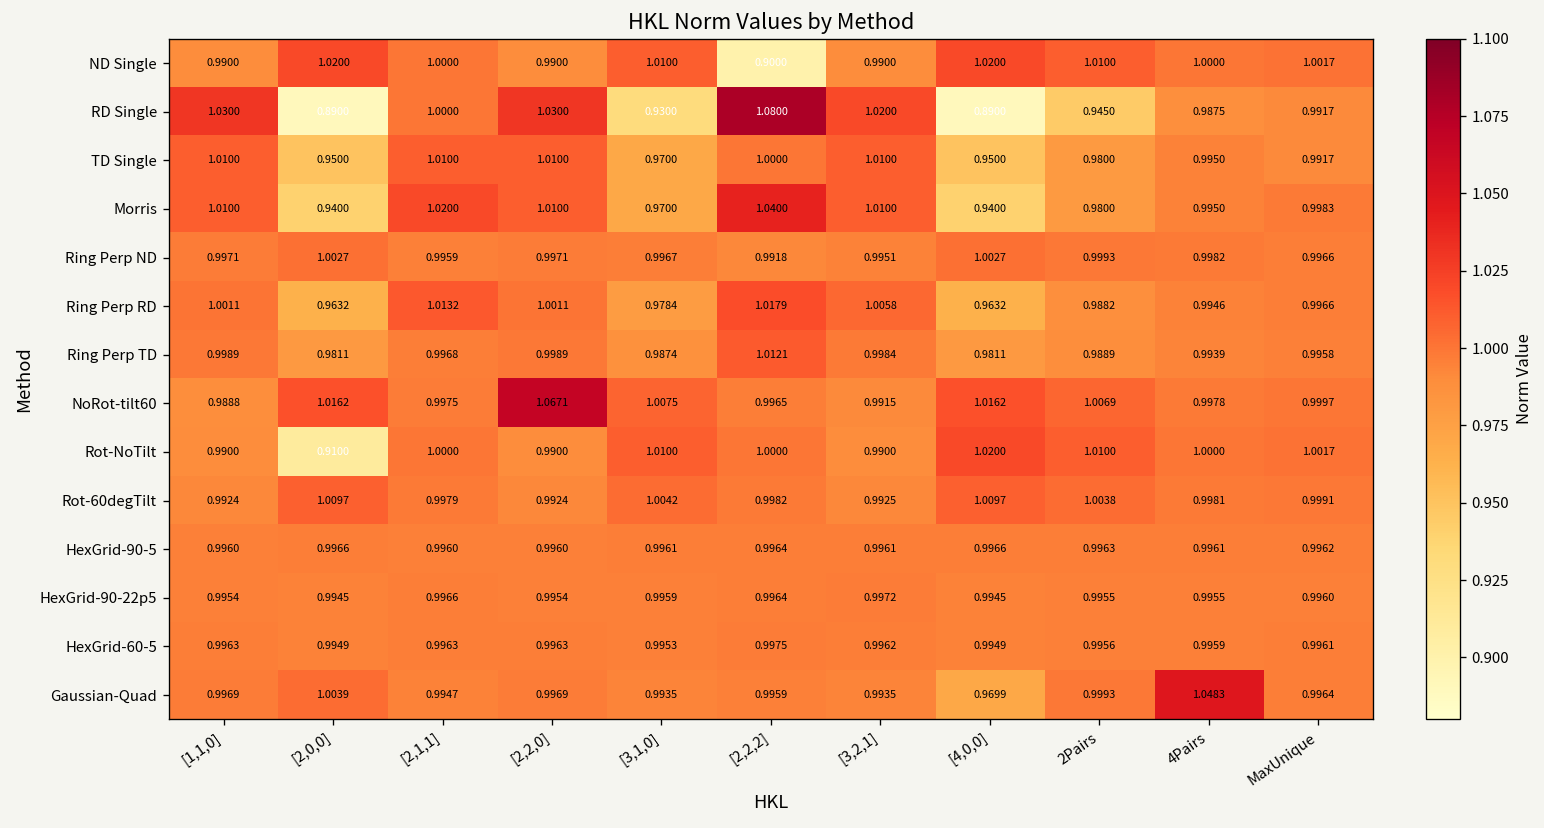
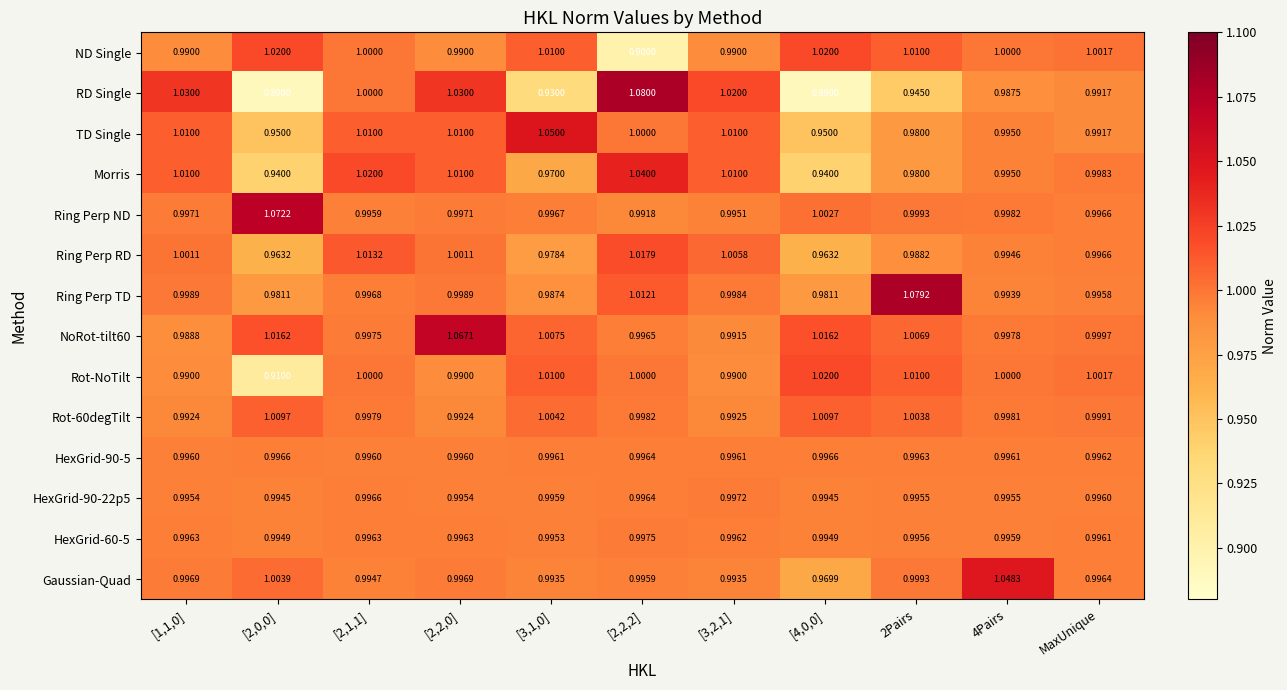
  {
    "ND Single": {
      "[1,1,0]": 0.9900,
      "[2,0,0]": 1.0200,
      "[2,1,1]": 1.0000,
      "[2,2,0]": 0.9900,
      "[3,1,0]": 1.0100,
      "[2,2,2]": 0.9000,
      "[3,2,1]": 0.9900,
      "[4,0,0]": 1.0200,
      "2Pairs": 1.0100,
      "4Pairs": 1.0000,
      "MaxUnique": 1.0017
    },
    "RD Single": {
      "[1,1,0]": 1.0300,
      "[2,0,0]": 0.8900,
      "[2,1,1]": 1.0000,
      "[2,2,0]": 1.0300,
      "[3,1,0]": 0.9300,
      "[2,2,2]": 1.0800,
      "[3,2,1]": 1.0200,
      "[4,0,0]": 0.8900,
      "2Pairs": 0.9450,
      "4Pairs": 0.9875,
      "MaxUnique": 0.9917
    },
    "TD Single": {
      "[1,1,0]": 1.0100,
      "[2,0,0]": 0.9500,
      "[2,1,1]": 1.0100,
      "[2,2,0]": 1.0100,
-     "[3,1,0]": 0.9700,
+     "[3,1,0]": 1.0500,
      "[2,2,2]": 1.0000,
      "[3,2,1]": 1.0100,
      "[4,0,0]": 0.9500,
      "2Pairs": 0.9800,
      "4Pairs": 0.9950,
      "MaxUnique": 0.9917
    },
    "Morris": {
      "[1,1,0]": 1.0100,
      "[2,0,0]": 0.9400,
      "[2,1,1]": 1.0200,
      "[2,2,0]": 1.0100,
      "[3,1,0]": 0.9700,
      "[2,2,2]": 1.0400,
      "[3,2,1]": 1.0100,
      "[4,0,0]": 0.9400,
      "2Pairs": 0.9800,
      "4Pairs": 0.9950,
      "MaxUnique": 0.9983
    },
    "Ring Perp ND": {
      "[1,1,0]": 0.9971,
-     "[2,0,0]": 1.0027,
+     "[2,0,0]": 1.0722,
      "[2,1,1]": 0.9959,
      "[2,2,0]": 0.9971,
      "[3,1,0]": 0.9967,
      "[2,2,2]": 0.9918,
      "[3,2,1]": 0.9951,
      "[4,0,0]": 1.0027,
      "2Pairs": 0.9993,
      "4Pairs": 0.9982,
      "MaxUnique": 0.9966
    },
    "Ring Perp RD": {
      "[1,1,0]": 1.0011,
      "[2,0,0]": 0.9632,
      "[2,1,1]": 1.0132,
      "[2,2,0]": 1.0011,
      "[3,1,0]": 0.9784,
      "[2,2,2]": 1.0179,
      "[3,2,1]": 1.0058,
      "[4,0,0]": 0.9632,
      "2Pairs": 0.9882,
      "4Pairs": 0.9946,
      "MaxUnique": 0.9966
    },
    "Ring Perp TD": {
      "[1,1,0]": 0.9989,
      "[2,0,0]": 0.9811,
      "[2,1,1]": 0.9968,
      "[2,2,0]": 0.9989,
      "[3,1,0]": 0.9874,
      "[2,2,2]": 1.0121,
      "[3,2,1]": 0.9984,
      "[4,0,0]": 0.9811,
-     "2Pairs": 0.9889,
+     "2Pairs": 1.0792,
      "4Pairs": 0.9939,
      "MaxUnique": 0.9958
    },
    "NoRot-tilt60": {
      "[1,1,0]": 0.9888,
      "[2,0,0]": 1.0162,
      "[2,1,1]": 0.9975,
      "[2,2,0]": 1.0671,
      "[3,1,0]": 1.0075,
      "[2,2,2]": 0.9965,
      "[3,2,1]": 0.9915,
      "[4,0,0]": 1.0162,
      "2Pairs": 1.0069,
      "4Pairs": 0.9978,
      "MaxUnique": 0.9997
    },
    "Rot-NoTilt": {
      "[1,1,0]": 0.9900,
      "[2,0,0]": 0.9100,
      "[2,1,1]": 1.0000,
      "[2,2,0]": 0.9900,
      "[3,1,0]": 1.0100,
      "[2,2,2]": 1.0000,
      "[3,2,1]": 0.9900,
      "[4,0,0]": 1.0200,
      "2Pairs": 1.0100,
      "4Pairs": 1.0000,
      "MaxUnique": 1.0017
    },
    "Rot-60degTilt": {
      "[1,1,0]": 0.9924,
      "[2,0,0]": 1.0097,
      "[2,1,1]": 0.9979,
      "[2,2,0]": 0.9924,
      "[3,1,0]": 1.0042,
      "[2,2,2]": 0.9982,
      "[3,2,1]": 0.9925,
      "[4,0,0]": 1.0097,
      "2Pairs": 1.0038,
      "4Pairs": 0.9981,
      "MaxUnique": 0.9991
    },
    "HexGrid-90-5": {
      "[1,1,0]": 0.9960,
      "[2,0,0]": 0.9966,
      "[2,1,1]": 0.9960,
      "[2,2,0]": 0.9960,
      "[3,1,0]": 0.9961,
      "[2,2,2]": 0.9964,
      "[3,2,1]": 0.9961,
      "[4,0,0]": 0.9966,
      "2Pairs": 0.9963,
      "4Pairs": 0.9961,
      "MaxUnique": 0.9962
    },
    "HexGrid-90-22p5": {
      "[1,1,0]": 0.9954,
      "[2,0,0]": 0.9945,
      "[2,1,1]": 0.9966,
      "[2,2,0]": 0.9954,
      "[3,1,0]": 0.9959,
      "[2,2,2]": 0.9964,
      "[3,2,1]": 0.9972,
      "[4,0,0]": 0.9945,
      "2Pairs": 0.9955,
      "4Pairs": 0.9955,
      "MaxUnique": 0.9960
    },
    "HexGrid-60-5": {
      "[1,1,0]": 0.9963,
      "[2,0,0]": 0.9949,
      "[2,1,1]": 0.9963,
      "[2,2,0]": 0.9963,
      "[3,1,0]": 0.9953,
      "[2,2,2]": 0.9975,
      "[3,2,1]": 0.9962,
      "[4,0,0]": 0.9949,
      "2Pairs": 0.9956,
      "4Pairs": 0.9959,
      "MaxUnique": 0.9961
    },
    "Gaussian-Quad": {
      "[1,1,0]": 0.9969,
      "[2,0,0]": 1.0039,
      "[2,1,1]": 0.9947,
      "[2,2,0]": 0.9969,
      "[3,1,0]": 0.9935,
      "[2,2,2]": 0.9959,
      "[3,2,1]": 0.9935,
      "[4,0,0]": 0.9699,
      "2Pairs": 0.9993,
      "4Pairs": 1.0483,
      "MaxUnique": 0.9964
    }
  }
